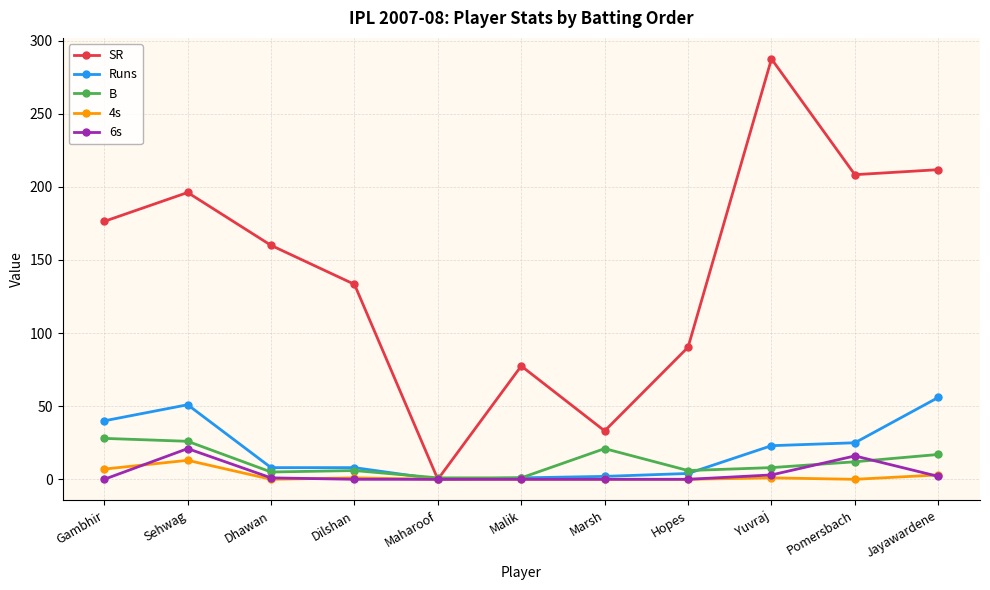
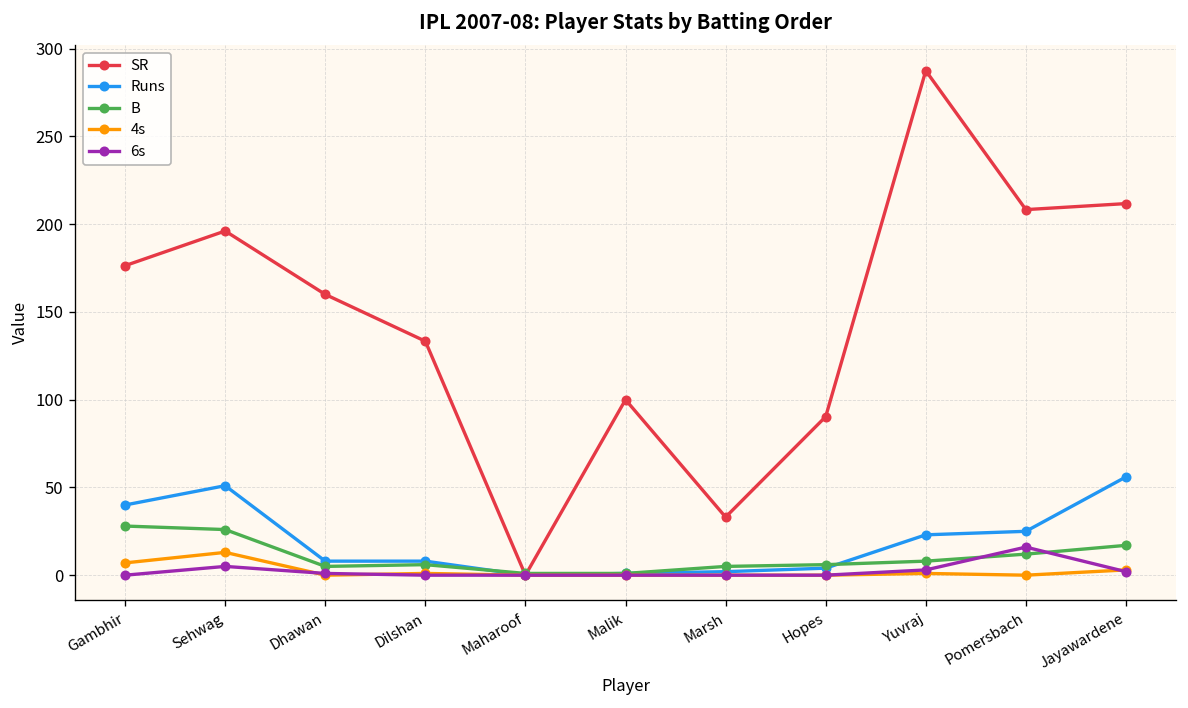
  {
    "SR": {
      "Gambhir": 176,
      "Sehwag": 196,
      "Dhawan": 160,
      "Dilshan": 133,
-     "Malik": 78,
+     "Malik": 100,
      "Marsh": 33,
      "Hopes": 90,
      "Yuvraj": 288,
      "Pomersbach": 208,
      "Jayawardene": 212
    },
    "Runs": {
      "Gambhir": 40,
      "Sehwag": 51,
      "Dhawan": 8,
      "Dilshan": 8,
      "Marsh": 2,
      "Hopes": 4,
      "Yuvraj": 23,
      "Pomersbach": 25,
      "Jayawardene": 56
    },
    "B": {
      "Gambhir": 28,
      "Sehwag": 26,
      "Dhawan": 5,
      "Dilshan": 6,
-     "Marsh": 21,
+     "Marsh": 5,
      "Hopes": 6,
      "Yuvraj": 8,
      "Pomersbach": 12,
      "Jayawardene": 17
    },
    "4s": {
      "Gambhir": 7,
      "Sehwag": 13,
      "Yuvraj": 1,
      "Pomersbach": 0
    },
    "6s": {
      "Gambhir": 0,
-     "Sehwag": 21,
+     "Sehwag": 5,
      "Yuvraj": 3,
      "Pomersbach": 16
    }
  }
